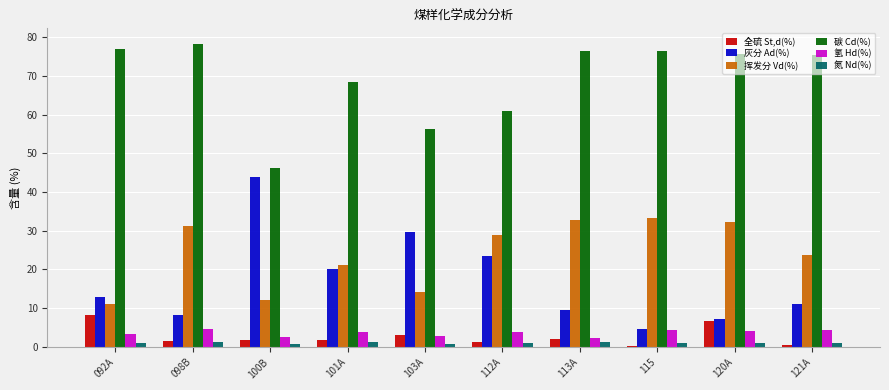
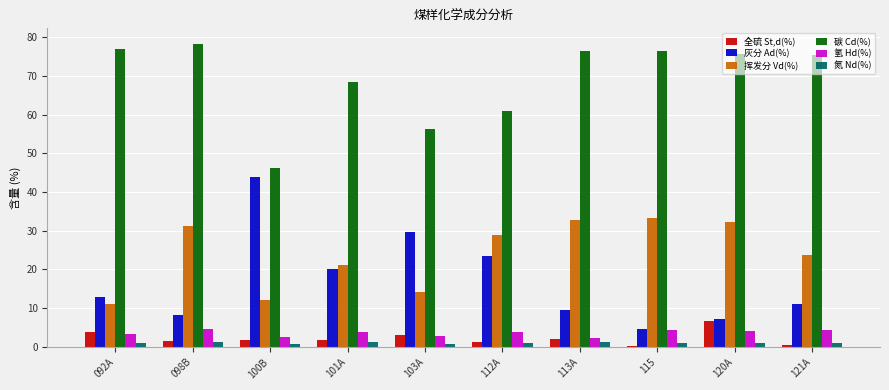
  {
    "全硫 St,d(%)": {
-     "092A": 8,
+     "092A": 4,
      "098B": 2,
      "100B": 2,
      "101A": 2,
      "103A": 3,
      "112A": 1,
      "113A": 2,
      "120A": 7
    },
    "灰分 Ad(%)": {
      "092A": 13,
      "098B": 8,
      "100B": 44,
      "101A": 20,
      "103A": 30,
      "112A": 24,
      "113A": 10,
      "115": 5,
      "120A": 7,
      "121A": 11
    },
    "挥发分 Vd(%)": {
      "092A": 11,
      "098B": 31,
      "100B": 12,
      "101A": 21,
      "103A": 14,
      "112A": 29,
      "113A": 33,
      "115": 33,
      "120A": 32,
      "121A": 24
    },
    "碳 Cd(%)": {
      "092A": 77,
      "098B": 78,
      "100B": 46,
      "101A": 69,
      "103A": 56,
      "112A": 61,
      "113A": 76,
      "115": 76
    },
    "氢 Hd(%)": {
      "092A": 3,
      "098B": 5,
      "100B": 3,
      "101A": 4,
      "103A": 3,
      "112A": 4,
      "113A": 2,
      "115": 4,
      "120A": 4,
      "121A": 4
    },
    "氮 Nd(%)": {
      "092A": 1,
      "098B": 1,
      "100B": 1,
      "101A": 1,
      "103A": 1,
      "112A": 1,
      "113A": 1,
      "115": 1,
      "120A": 1,
      "121A": 1
    }
  }
